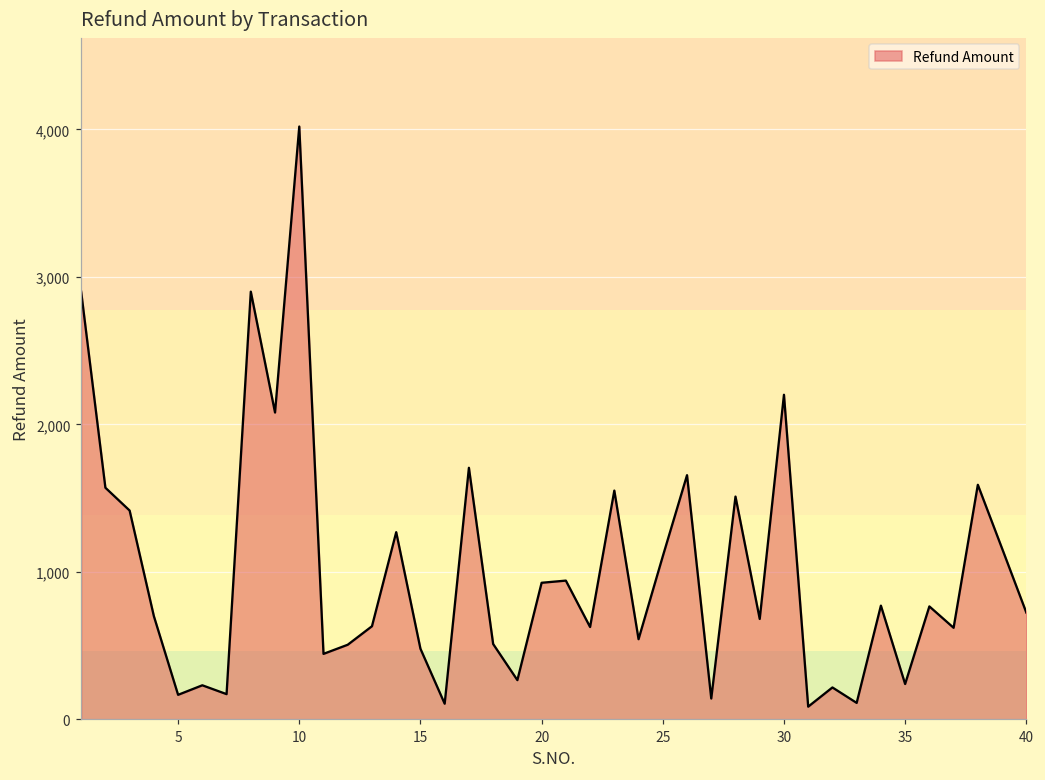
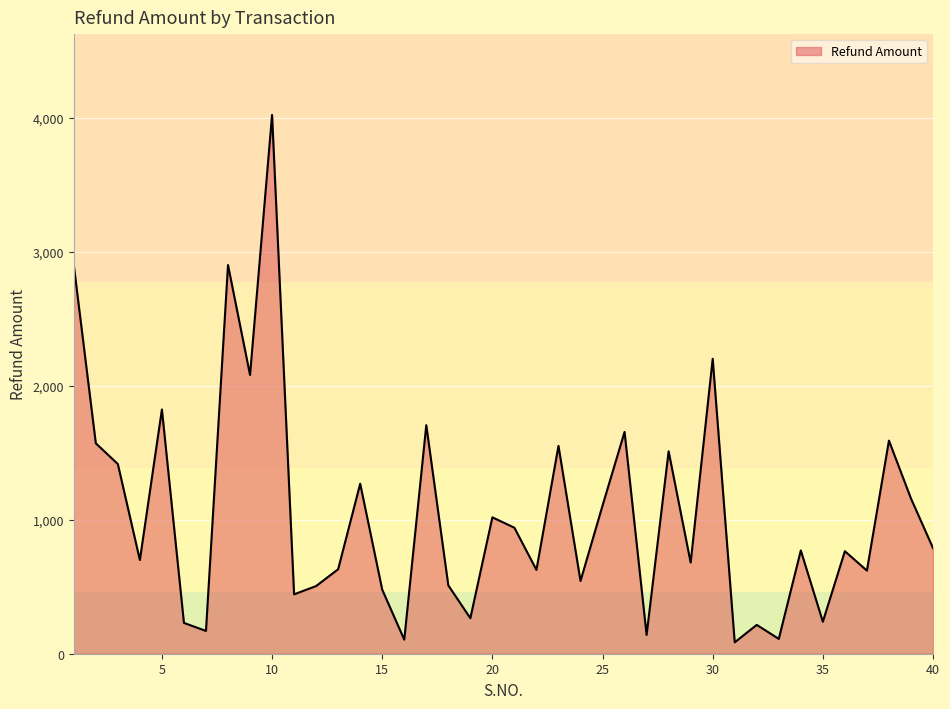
  {
-   "5": "170",
+   "5": "1,820",
    "10": "4,020",
    "15": "480",
-   "20": "930",
+   "20": "1,020",
    "25": "1,110",
    "30": "2,200",
    "35": "240",
-   "40": "720"
+   "40": "790"
  }
